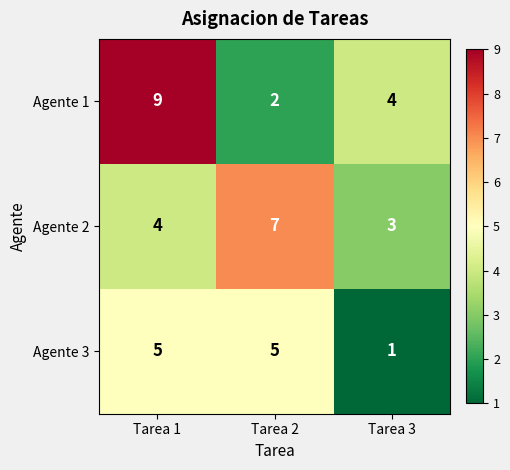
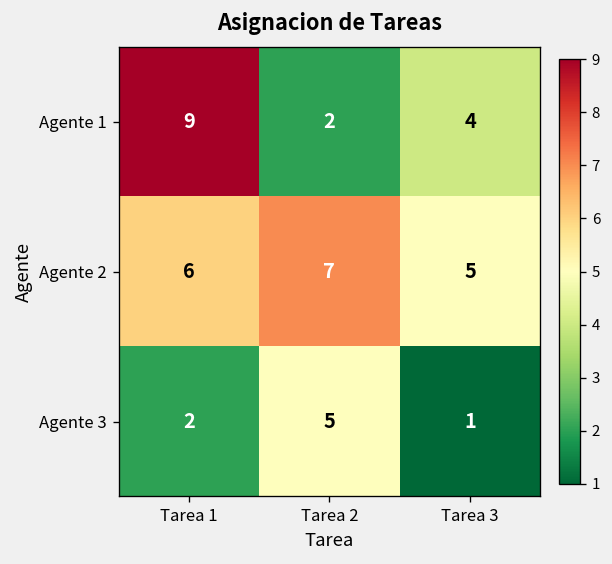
  {
    "Agente 1": {
      "Tarea 1": 9,
      "Tarea 2": 2,
      "Tarea 3": 4
    },
    "Agente 2": {
-     "Tarea 1": 4,
+     "Tarea 1": 6,
      "Tarea 2": 7,
-     "Tarea 3": 3
+     "Tarea 3": 5
    },
    "Agente 3": {
-     "Tarea 1": 5,
+     "Tarea 1": 2,
      "Tarea 2": 5,
      "Tarea 3": 1
    }
  }
